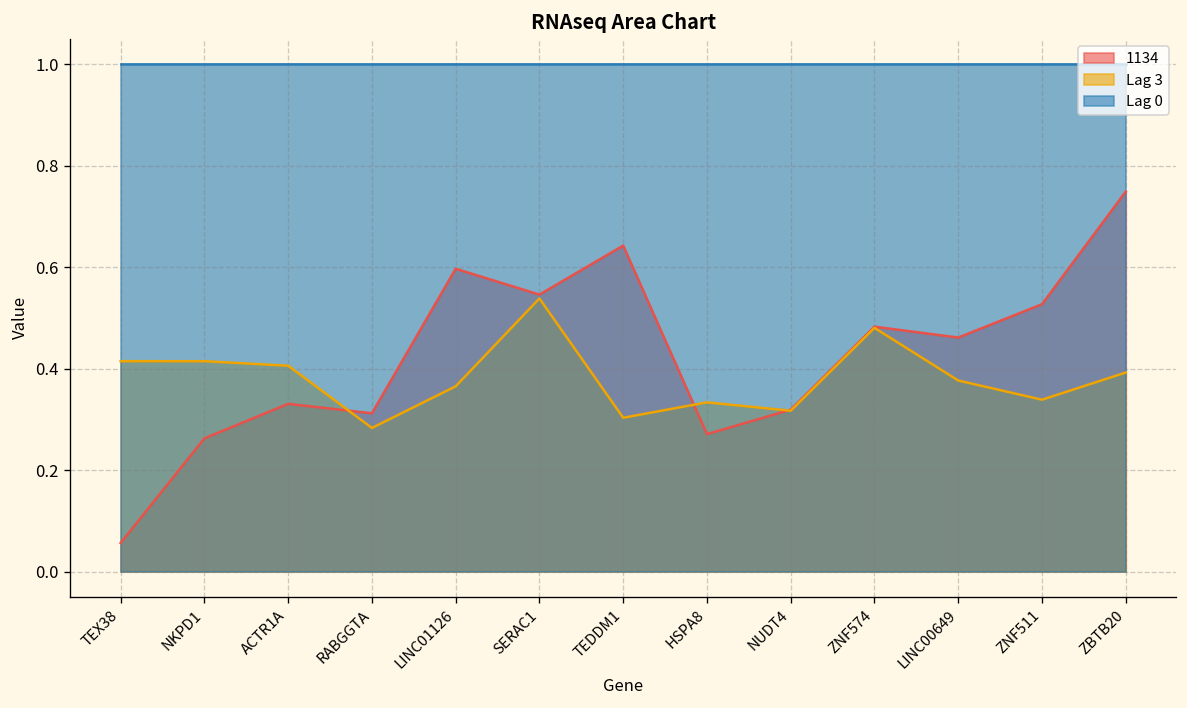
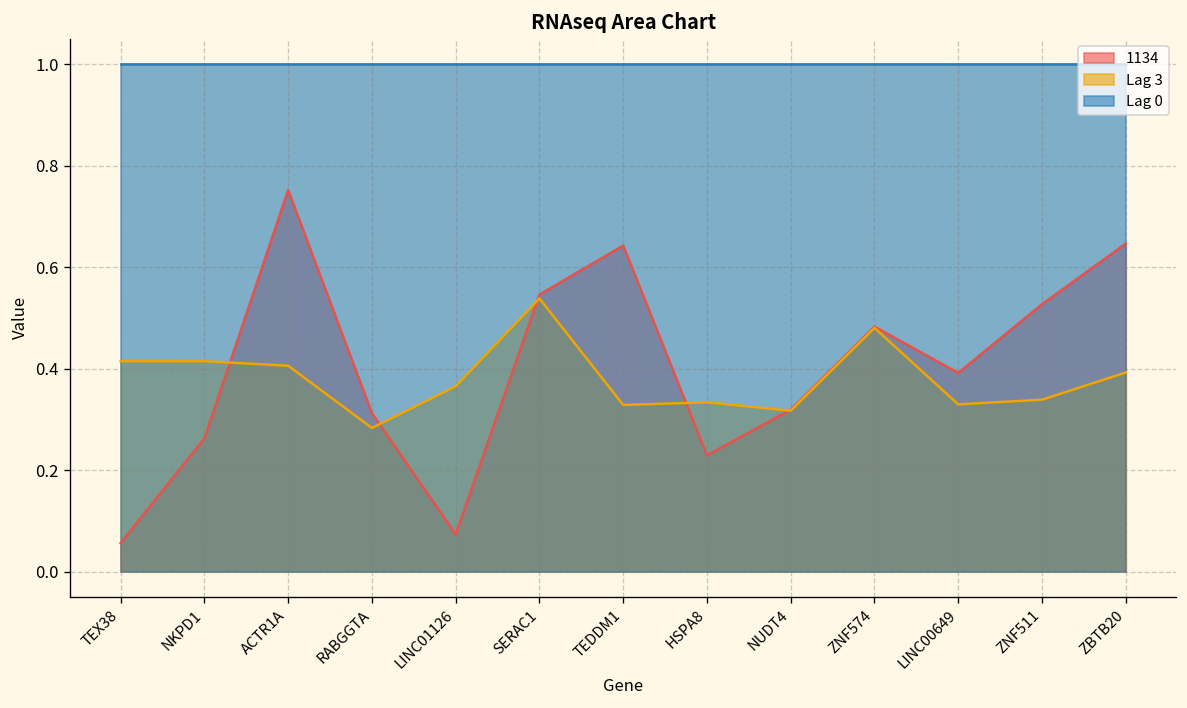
  {
    "1134": {
      "TEX38": 0.06,
      "NKPD1": 0.26,
-     "ACTR1A": 0.33,
+     "ACTR1A": 0.75,
      "RABGGTA": 0.31,
-     "LINC01126": 0.60,
+     "LINC01126": 0.07,
      "SERAC1": 0.55,
      "TEDDM1": 0.64,
-     "HSPA8": 0.27,
-     "LINC00649": 0.46,
+     "HSPA8": 0.23,
+     "LINC00649": 0.39,
      "ZNF511": 0.53,
-     "ZBTB20": 0.75
+     "ZBTB20": 0.65
    },
    "Lag 3": {
      "TEX38": 0.41,
      "NKPD1": 0.41,
      "ACTR1A": 0.41,
      "RABGGTA": 0.28,
      "LINC01126": 0.37,
      "SERAC1": 0.54,
-     "TEDDM1": 0.30,
+     "TEDDM1": 0.33,
      "HSPA8": 0.33,
-     "LINC00649": 0.38,
+     "LINC00649": 0.33,
      "ZNF511": 0.34,
      "ZBTB20": 0.39
    },
    "Lag 0": {
      "TEX38": 1.00,
      "NKPD1": 1.00,
      "ACTR1A": 1.00,
      "RABGGTA": 1.00,
      "LINC01126": 1.00,
      "SERAC1": 1.00,
      "TEDDM1": 1.00,
      "HSPA8": 1.00,
      "NUDT4": 1.00,
      "ZNF574": 1.00,
      "LINC00649": 1.00,
      "ZNF511": 1.00
    }
  }
